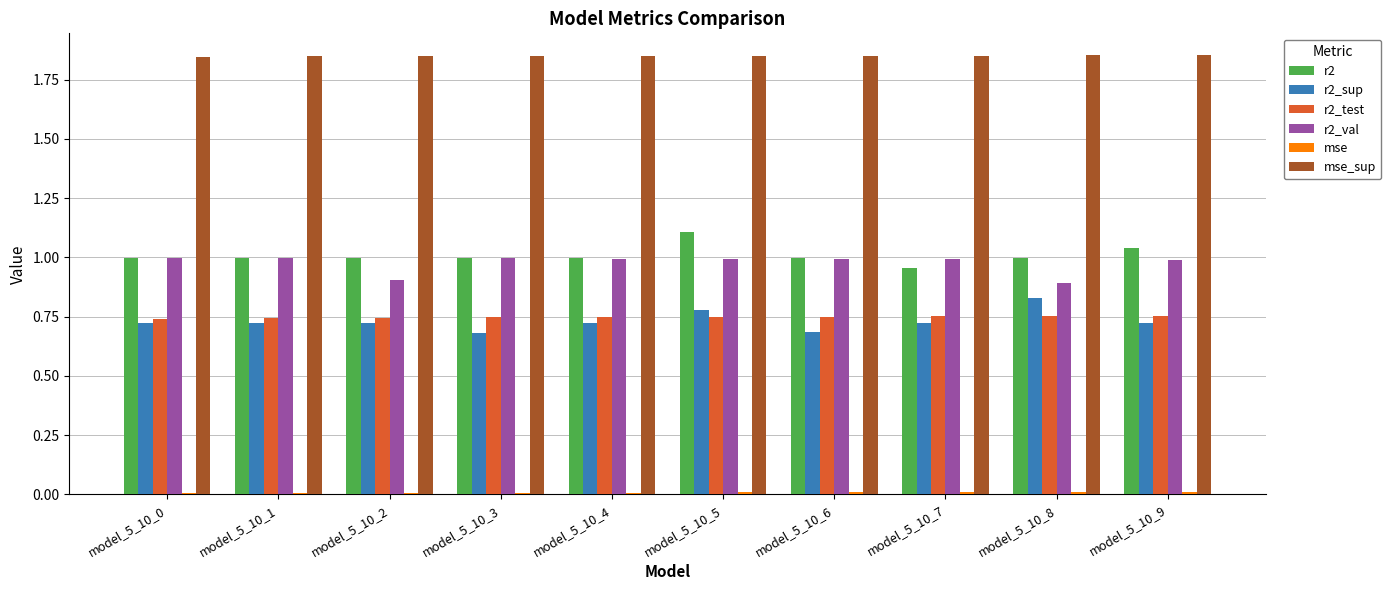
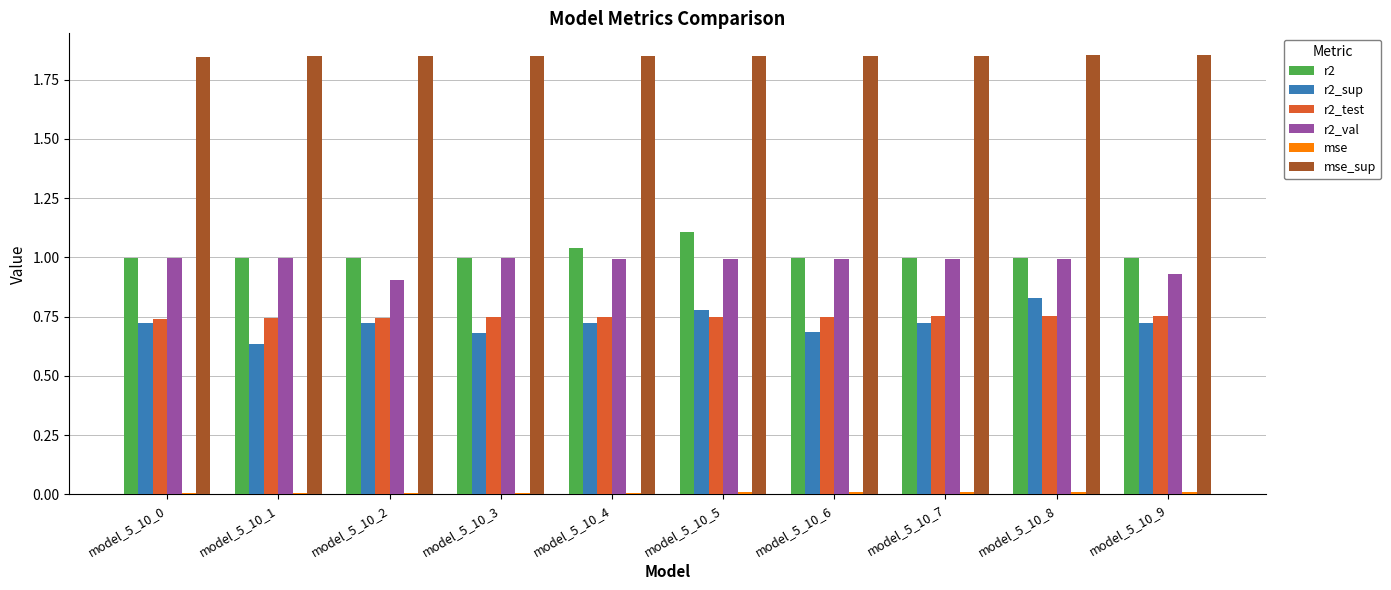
  {
    "r2": {
      "model_5_10_0": 1.00,
      "model_5_10_1": 1.00,
      "model_5_10_2": 1.00,
      "model_5_10_3": 1.00,
-     "model_5_10_4": 1.00,
+     "model_5_10_4": 1.04,
      "model_5_10_5": 1.11,
      "model_5_10_6": 1.00,
-     "model_5_10_7": 0.96,
+     "model_5_10_7": 1.00,
      "model_5_10_8": 1.00,
-     "model_5_10_9": 1.04
+     "model_5_10_9": 1.00
    },
    "r2_sup": {
      "model_5_10_0": 0.72,
-     "model_5_10_1": 0.72,
+     "model_5_10_1": 0.64,
      "model_5_10_2": 0.72,
      "model_5_10_3": 0.68,
      "model_5_10_4": 0.72,
      "model_5_10_5": 0.78,
      "model_5_10_6": 0.69,
      "model_5_10_7": 0.72,
      "model_5_10_8": 0.83,
      "model_5_10_9": 0.72
    },
    "r2_val": {
      "model_5_10_0": 1.00,
      "model_5_10_1": 1.00,
      "model_5_10_2": 0.90,
      "model_5_10_3": 1.00,
      "model_5_10_4": 0.99,
      "model_5_10_5": 0.99,
      "model_5_10_6": 0.99,
      "model_5_10_7": 0.99,
-     "model_5_10_8": 0.89,
-     "model_5_10_9": 0.99
+     "model_5_10_8": 0.99,
+     "model_5_10_9": 0.93
    },
    "mse": {
      "model_5_10_8": 0.01,
      "model_5_10_9": 0.01
    }
  }
